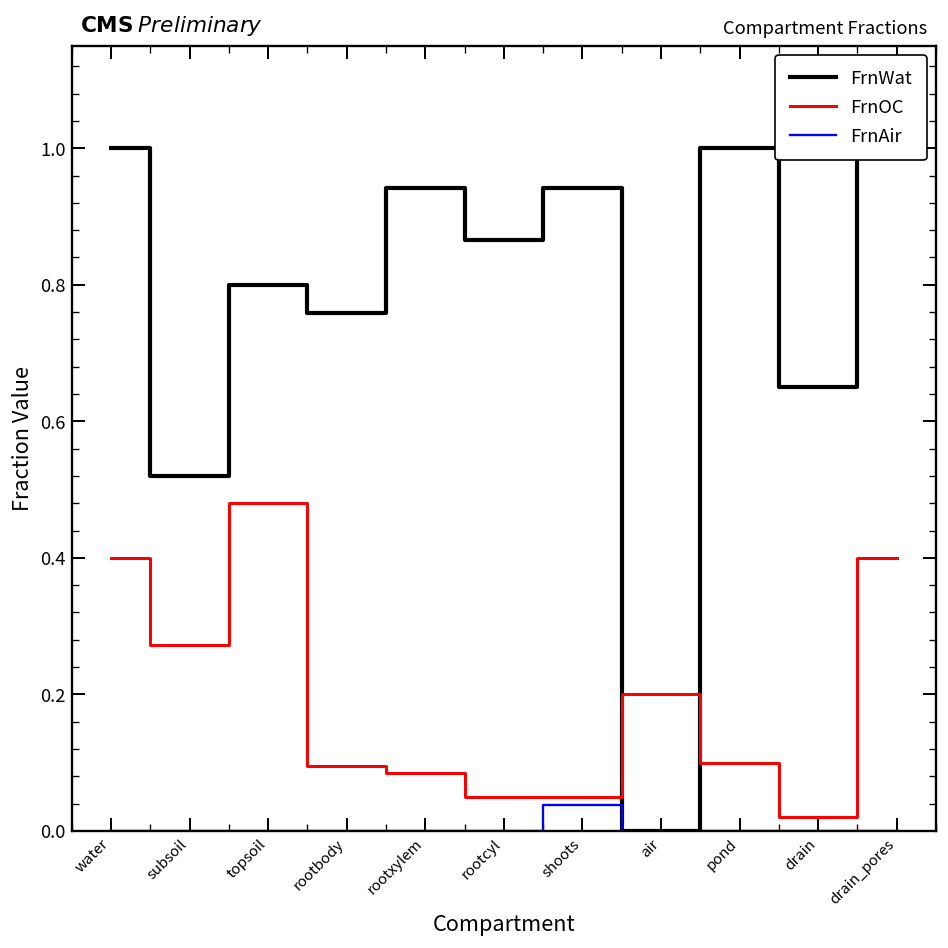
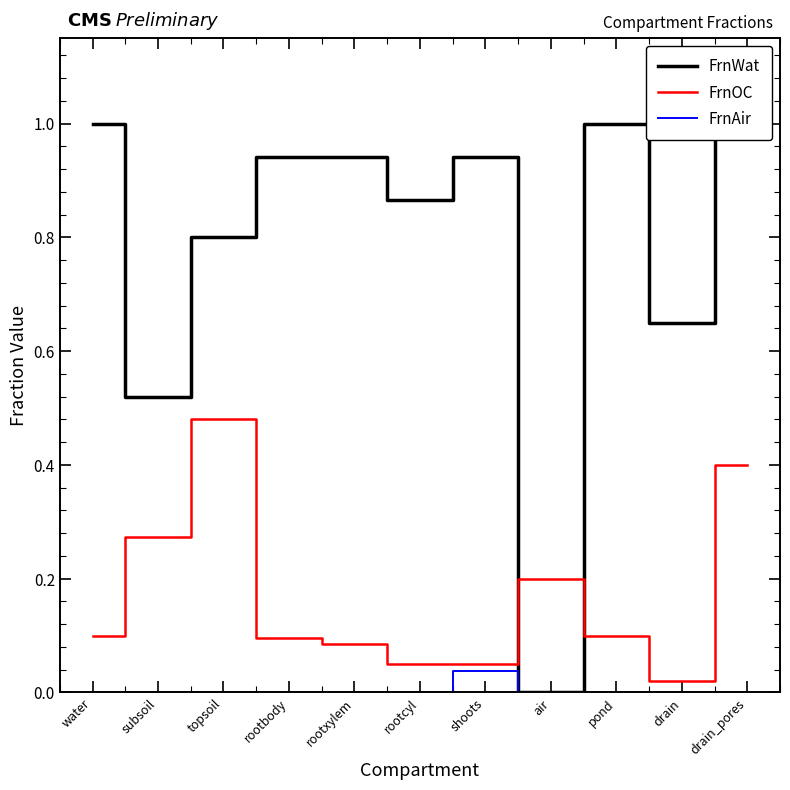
  {
    "FrnWat": {
      "water": 1.00,
      "subsoil": 0.52,
      "topsoil": 0.80,
-     "rootbody": 0.76,
+     "rootbody": 0.94,
      "rootxylem": 0.94,
      "rootcyl": 0.87,
      "shoots": 0.94,
      "pond": 1.00,
      "drain": 0.65
    },
    "FrnOC": {
-     "water": 0.4,
+     "water": 0.1,
      "subsoil": 0.27,
      "topsoil": 0.48,
      "rootbody": 0.10,
      "rootxylem": 0.09,
      "rootcyl": 0.05,
      "shoots": 0.05,
      "air": 0.2,
      "pond": 0.1,
      "drain": 0.02,
      "drain_pores": 0.4
    },
    "FrnAir": {
      "water": 0.00,
      "subsoil": 0.00,
      "topsoil": 0.00,
      "rootbody": 0.00,
      "rootxylem": 0.00,
      "rootcyl": 0.00,
      "shoots": 0.04,
      "pond": 0.00,
      "drain": 0.00,
      "drain_pores": 0.00
    }
  }
